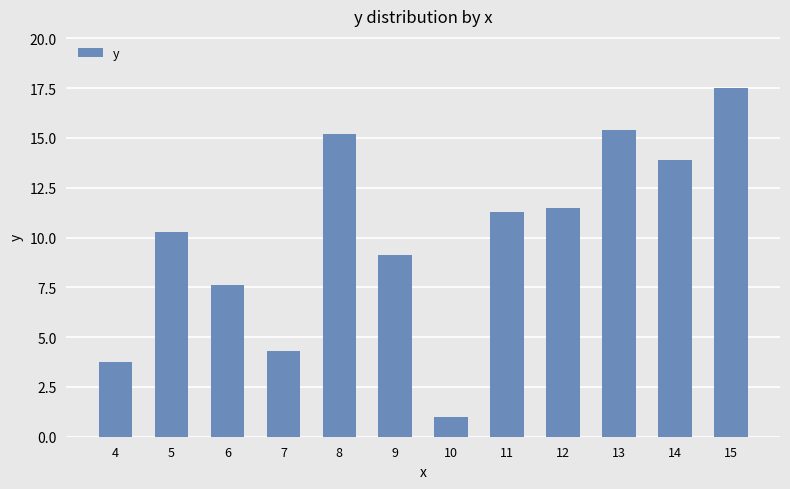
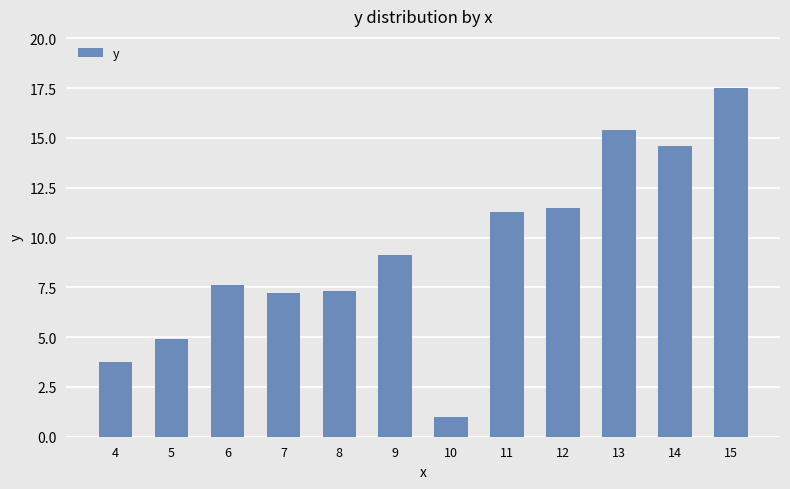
  {
    "4": 3.8,
-   "5": 10.3,
+   "5": 4.9,
    "6": 7.6,
-   "7": 4.3,
-   "8": 15.2,
+   "7": 7.2,
+   "8": 7.3,
    "9": 9.1,
    "10": 1.0,
    "11": 11.3,
    "12": 11.5,
    "13": 15.4,
-   "14": 13.9,
+   "14": 14.6,
    "15": 17.5
  }
